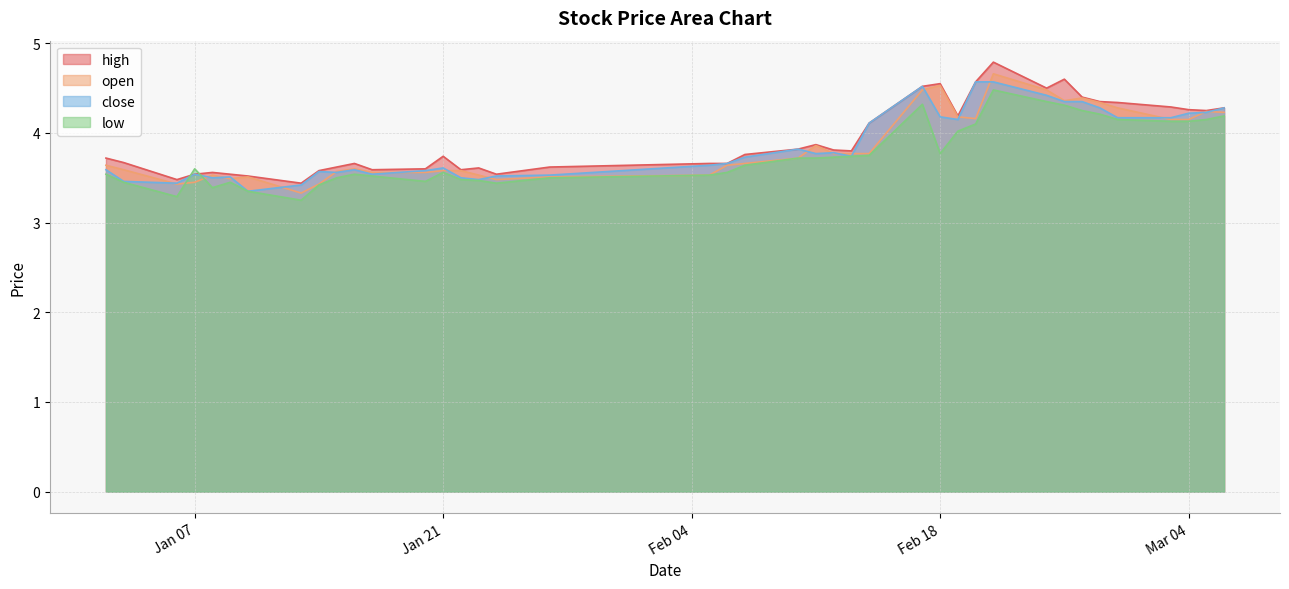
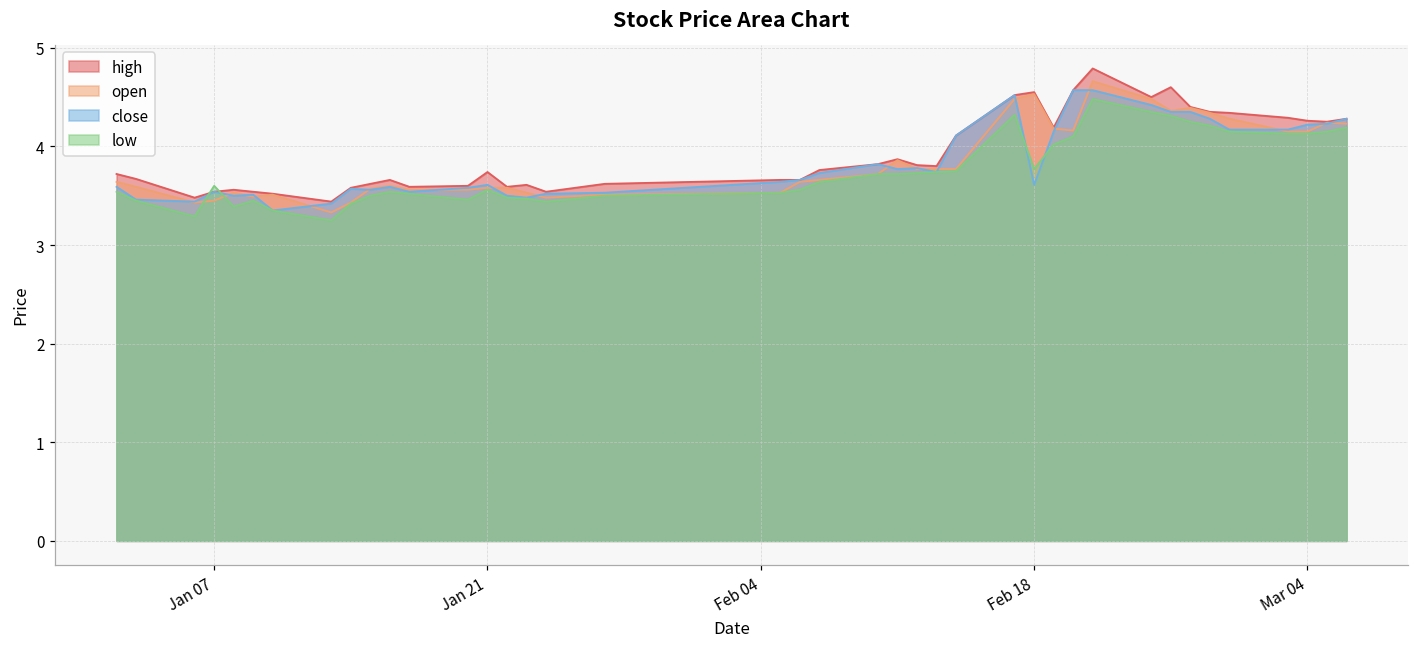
  {
    "close": {
      "Jan 21": 3.6,
-     "Feb 18": 4.2,
+     "Feb 18": 3.6,
      "Mar 04": 4.2
    },
    "low": {
      "Jan 07": 3.6,
      "Feb 18": 3.8
    }
  }
